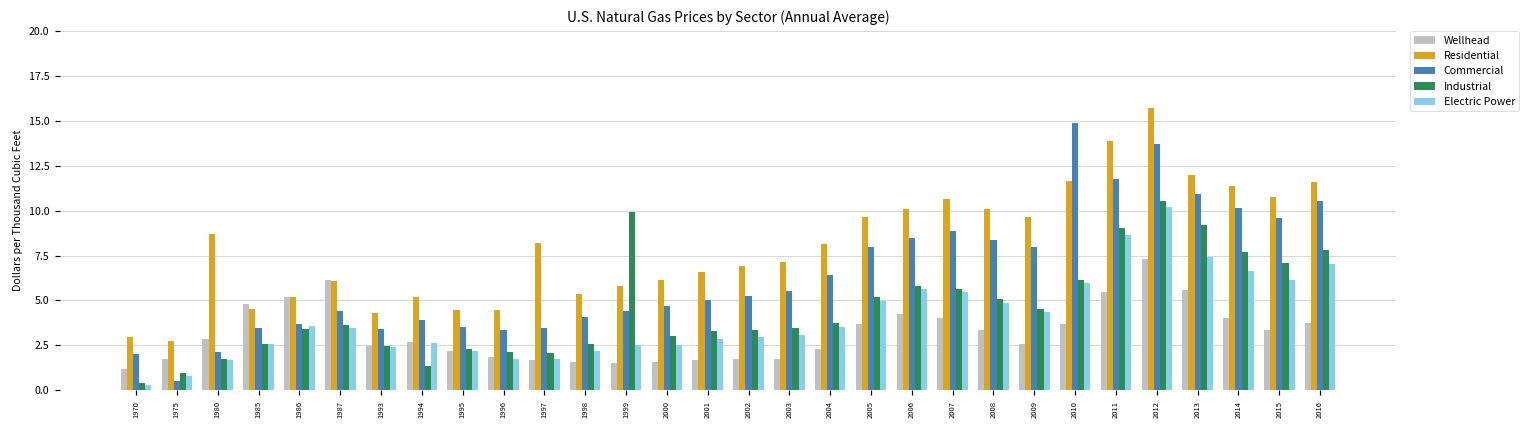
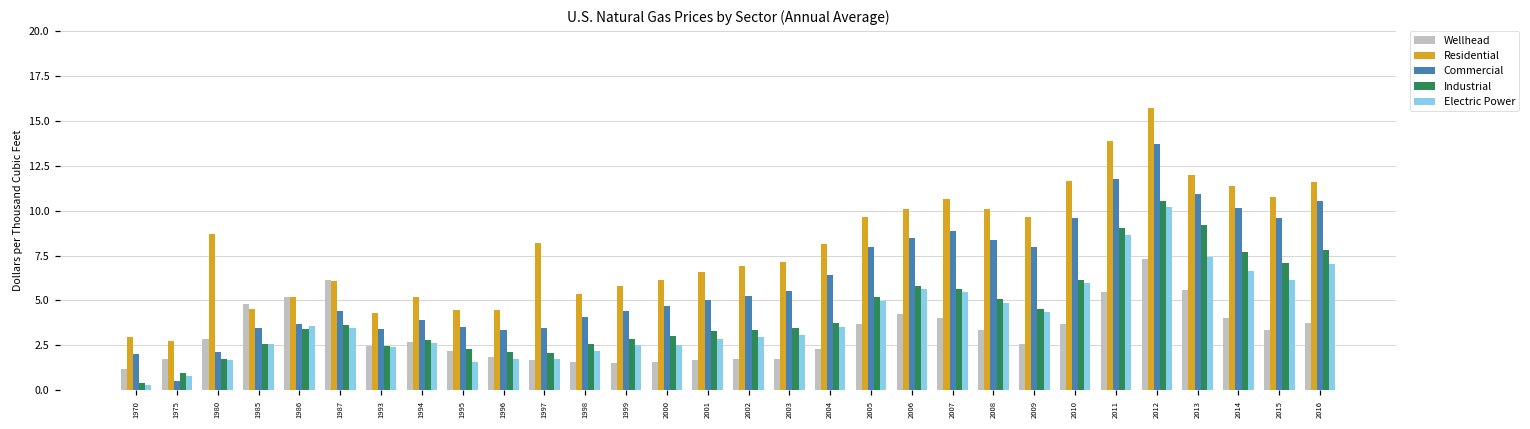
  {
    "Wellhead": {
      "1970": 1.2,
      "1975": 1.7,
      "1980": 2.9,
      "1985": 4.8,
      "1986": 5.2,
      "1987": 6.2,
      "1993": 2.5,
      "1994": 2.7,
      "1995": 2.2,
      "1996": 1.8,
      "1997": 1.7,
      "1998": 1.6,
      "1999": 1.5,
      "2000": 1.6,
      "2001": 1.7,
      "2002": 1.7,
      "2003": 1.8,
      "2004": 2.3,
      "2005": 3.7,
      "2006": 4.2,
      "2007": 4.0,
      "2008": 3.3,
      "2009": 2.6,
      "2010": 3.7,
      "2011": 5.5,
      "2012": 7.3,
      "2013": 5.6,
      "2014": 4.0,
      "2015": 3.4,
      "2016": 3.7
    },
    "Residential": {
      "1970": 3.0,
      "1975": 2.7,
      "1980": 8.7,
      "1985": 4.5,
      "1986": 5.2,
      "1987": 6.1,
      "1993": 4.3,
      "1994": 5.2,
      "1995": 4.5,
      "1996": 4.5,
      "1997": 8.2,
      "1998": 5.4,
      "1999": 5.8,
      "2000": 6.1,
      "2001": 6.6,
      "2002": 6.9,
      "2003": 7.1,
      "2004": 8.2,
      "2005": 9.6,
      "2006": 10.1,
      "2007": 10.7,
      "2008": 10.1,
      "2009": 9.6,
      "2010": 11.7,
      "2011": 13.9,
      "2012": 15.7,
      "2013": 12.0,
      "2014": 11.4,
      "2015": 10.8,
      "2016": 11.6
    },
    "Commercial": {
      "1970": 2.0,
      "1975": 0.5,
      "1980": 2.1,
      "1985": 3.5,
      "1986": 3.7,
      "1987": 4.4,
      "1993": 3.4,
      "1994": 3.9,
      "1995": 3.5,
      "1996": 3.4,
      "1997": 3.5,
      "1998": 4.1,
      "1999": 4.4,
      "2000": 4.7,
      "2001": 5.0,
      "2002": 5.3,
      "2003": 5.6,
      "2004": 6.4,
      "2005": 8.0,
      "2006": 8.5,
      "2007": 8.9,
      "2008": 8.4,
      "2009": 8.0,
-     "2010": 14.9,
+     "2010": 9.6,
      "2011": 11.8,
      "2012": 13.7,
      "2013": 10.9,
      "2014": 10.2,
      "2015": 9.6,
      "2016": 10.6
    },
    "Industrial": {
      "1970": 0.4,
      "1975": 1.0,
      "1980": 1.8,
      "1985": 2.6,
      "1986": 3.4,
      "1987": 3.7,
      "1993": 2.4,
-     "1994": 1.4,
+     "1994": 2.8,
      "1995": 2.3,
      "1996": 2.1,
      "1997": 2.1,
      "1998": 2.6,
-     "1999": 10.0,
+     "1999": 2.9,
      "2000": 3.0,
      "2001": 3.3,
      "2002": 3.4,
      "2003": 3.5,
      "2004": 3.7,
      "2005": 5.2,
      "2006": 5.8,
      "2007": 5.7,
      "2008": 5.1,
      "2009": 4.5,
      "2010": 6.2,
      "2011": 9.1,
      "2012": 10.6,
      "2013": 9.2,
      "2014": 7.7,
      "2015": 7.1,
      "2016": 7.8
    },
    "Electric Power": {
      "1970": 0.3,
      "1975": 0.8,
      "1980": 1.7,
      "1985": 2.6,
      "1986": 3.6,
      "1987": 3.5,
      "1993": 2.4,
      "1994": 2.6,
-     "1995": 2.2,
+     "1995": 1.6,
      "1996": 1.8,
      "1997": 1.7,
      "1998": 2.2,
      "1999": 2.5,
      "2000": 2.5,
      "2001": 2.8,
      "2002": 2.9,
      "2003": 3.1,
      "2004": 3.5,
      "2005": 5.0,
      "2006": 5.6,
      "2007": 5.5,
      "2008": 4.9,
      "2009": 4.4,
      "2010": 6.0,
      "2011": 8.7,
      "2012": 10.2,
      "2013": 7.5,
      "2014": 6.6,
      "2015": 6.2,
      "2016": 7.0
    }
  }
